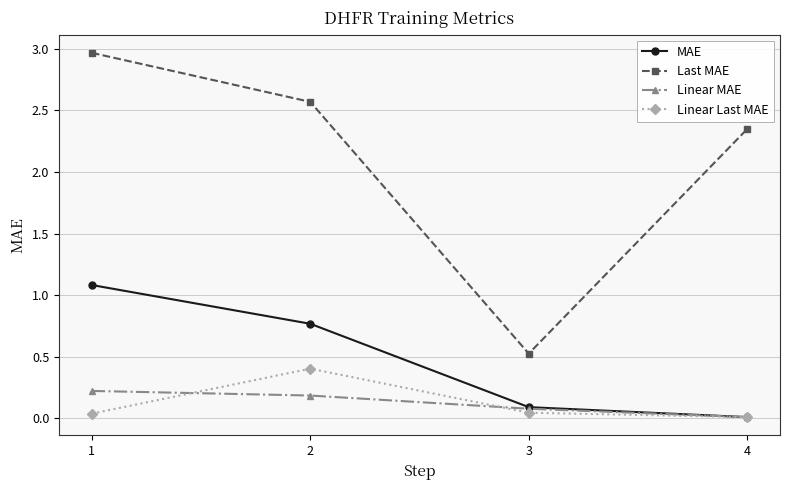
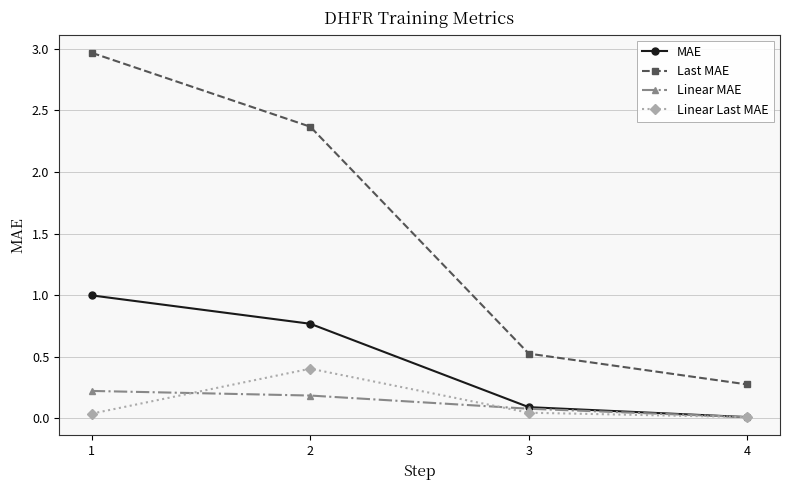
  {
    "MAE": {
-     "1": 1.08,
+     "1": 1.00,
      "2": 0.77
    },
    "Last MAE": {
      "1": 2.97,
-     "2": 2.57,
+     "2": 2.37,
      "3": 0.52,
-     "4": 2.35
+     "4": 0.27
    }
  }
